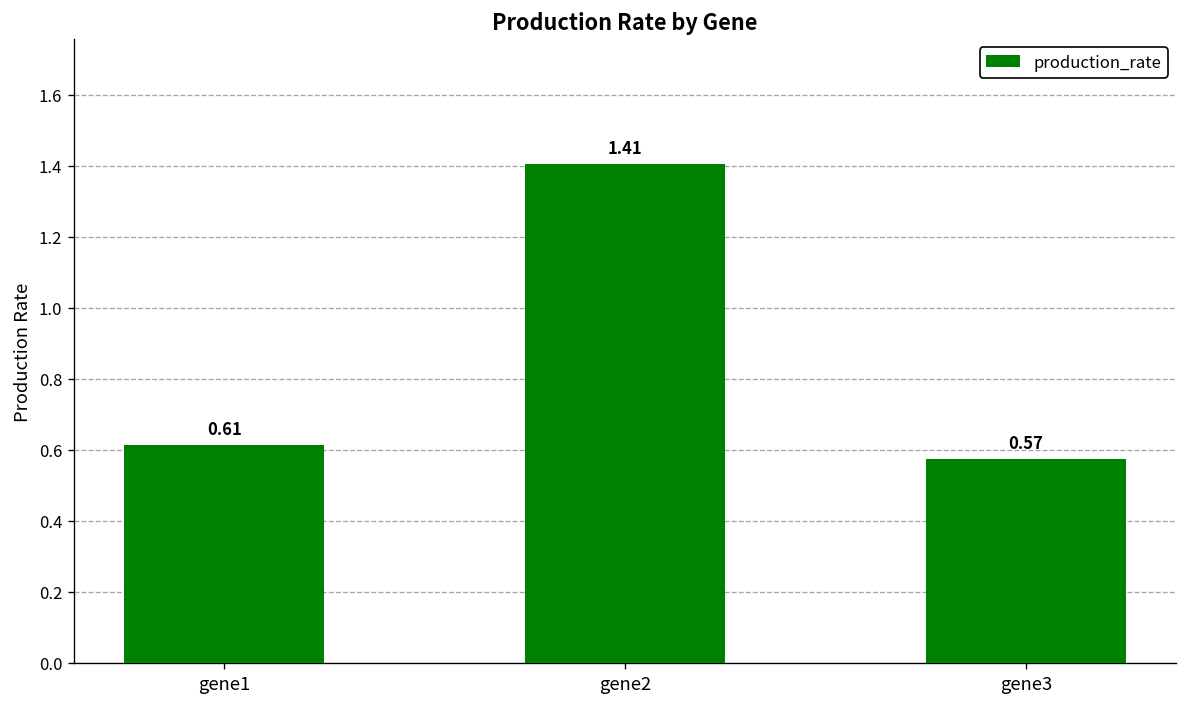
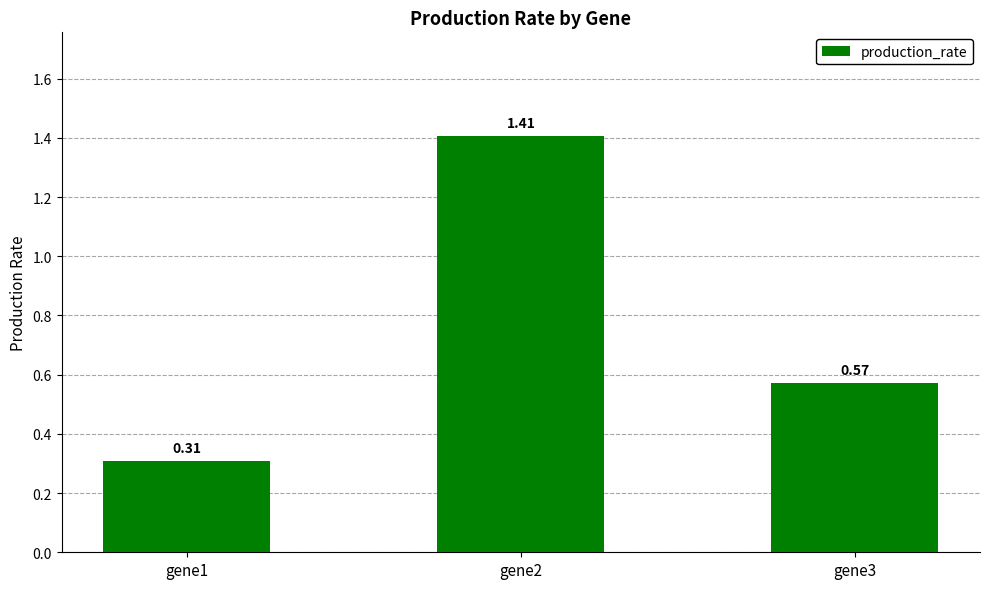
  {
-   "gene1": 0.61,
+   "gene1": 0.31,
    "gene2": 1.41,
    "gene3": 0.57
  }
